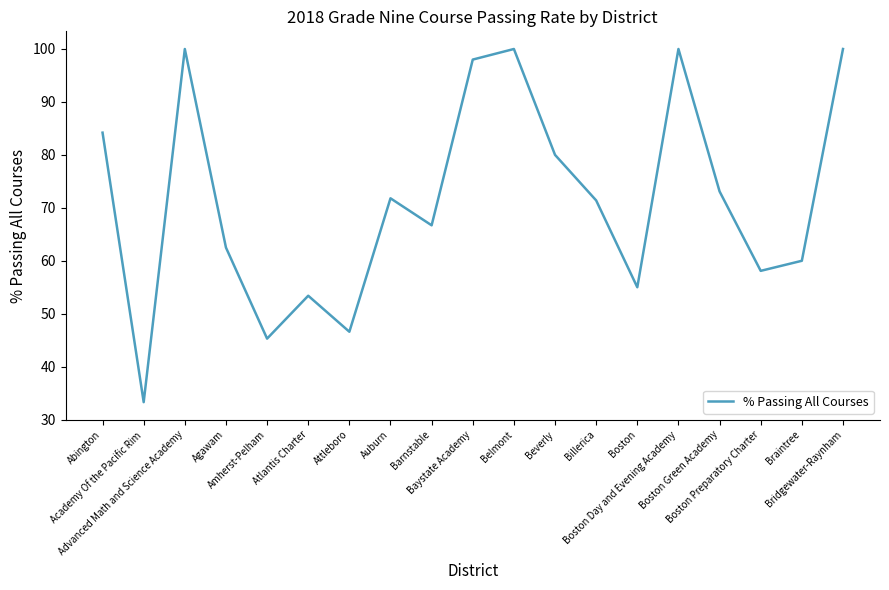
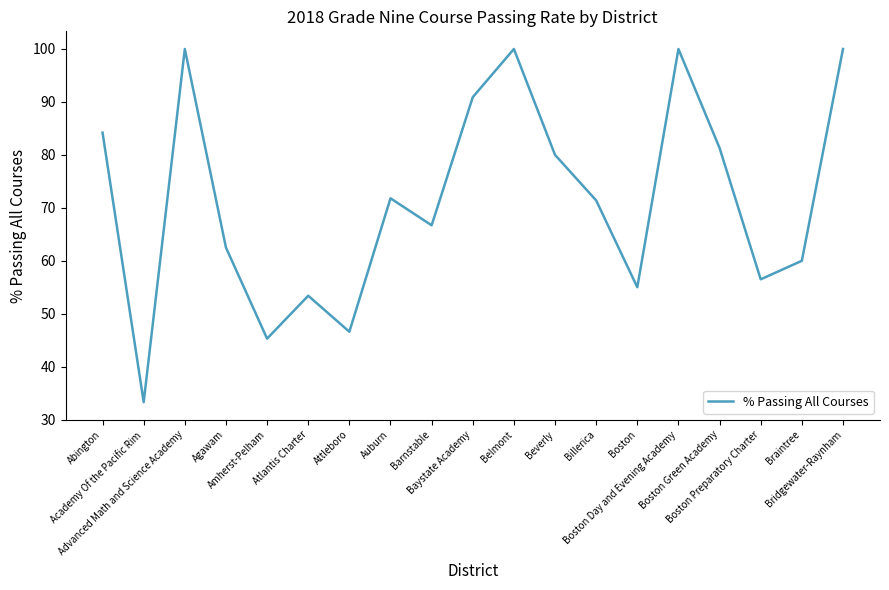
  {
    "Abington": 84,
    "Academy Of the Pacific Rim": 33,
    "Advanced Math and Science Academy": 100,
    "Agawam": 63,
    "Amherst-Pelham": 45,
    "Atlantis Charter": 53,
    "Attleboro": 47,
    "Auburn": 72,
    "Barnstable": 67,
-   "Baystate Academy": 98,
+   "Baystate Academy": 91,
    "Belmont": 100,
    "Beverly": 80,
    "Billerica": 71,
    "Boston": 55,
    "Boston Day and Evening Academy": 100,
-   "Boston Green Academy": 73,
-   "Boston Preparatory Charter": 58,
+   "Boston Green Academy": 81,
+   "Boston Preparatory Charter": 57,
    "Braintree": 60,
    "Bridgewater-Raynham": 100
  }
